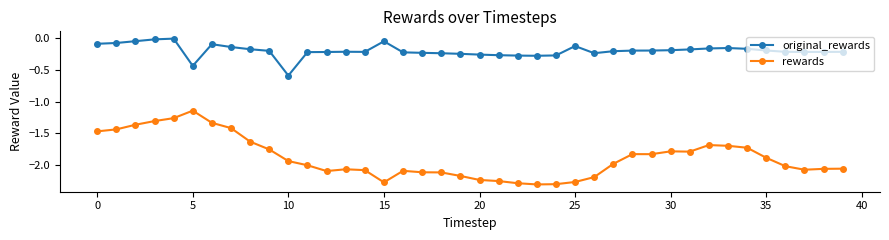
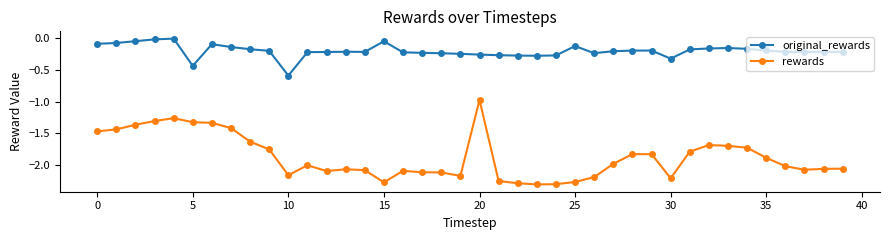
  {
    "original_rewards": {
      "0": -0.1,
      "5": -0.4,
      "10": -0.6,
      "15": -0.1,
      "20": -0.3,
      "25": -0.1,
-     "30": -0.2
+     "30": -0.3
    },
    "rewards": {
      "0": -1.5,
-     "5": -1.1,
-     "10": -1.9,
+     "5": -1.3,
+     "10": -2.2,
      "15": -2.3,
-     "20": -2.2,
+     "20": -1.0,
      "25": -2.3,
-     "30": -1.8,
+     "30": -2.2,
      "35": -1.9
    }
  }
